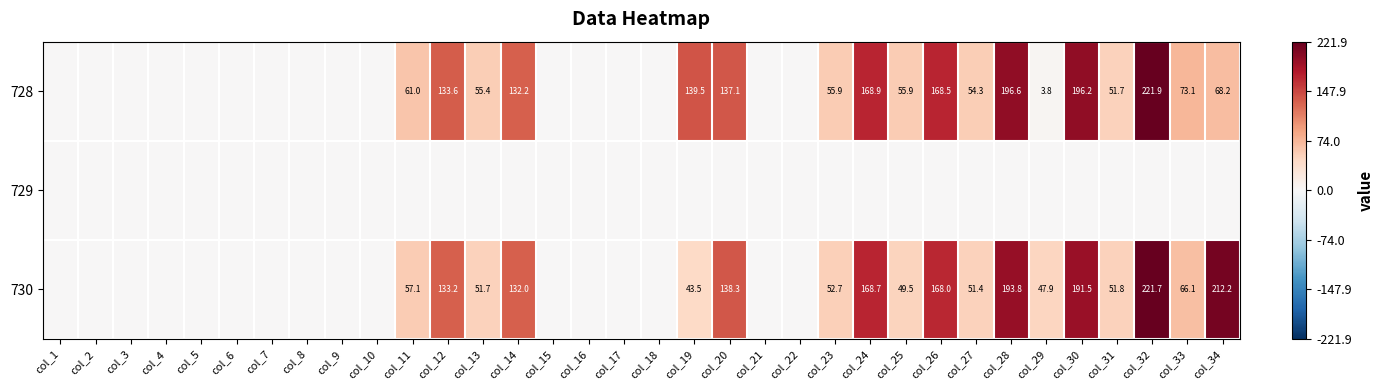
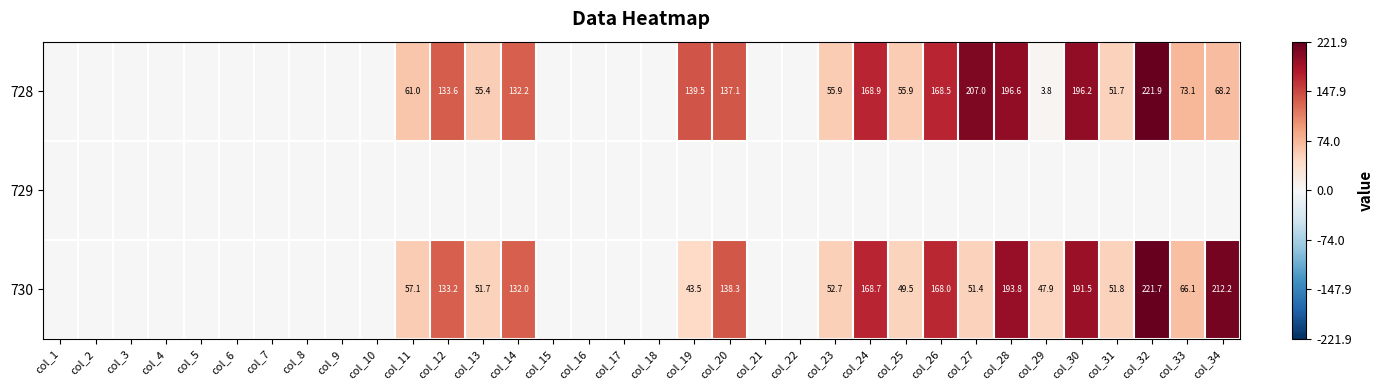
  {
    "728": {
      "col_11": 61.0,
      "col_12": 133.6,
      "col_13": 55.4,
      "col_14": 132.2,
      "col_19": 139.5,
      "col_20": 137.1,
      "col_23": 55.9,
      "col_24": 168.9,
      "col_25": 55.9,
      "col_26": 168.5,
-     "col_27": 54.3,
+     "col_27": 207.0,
      "col_28": 196.6,
      "col_29": 3.8,
      "col_30": 196.2,
      "col_31": 51.7,
      "col_32": 221.9,
      "col_33": 73.1,
      "col_34": 68.2
    },
    "730": {
      "col_11": 57.1,
      "col_12": 133.2,
      "col_13": 51.7,
      "col_14": 132.0,
      "col_19": 43.5,
      "col_20": 138.3,
      "col_23": 52.7,
      "col_24": 168.7,
      "col_25": 49.5,
      "col_26": 168.0,
      "col_27": 51.4,
      "col_28": 193.8,
      "col_29": 47.9,
      "col_30": 191.5,
      "col_31": 51.8,
      "col_32": 221.7,
      "col_33": 66.1,
      "col_34": 212.2
    }
  }
